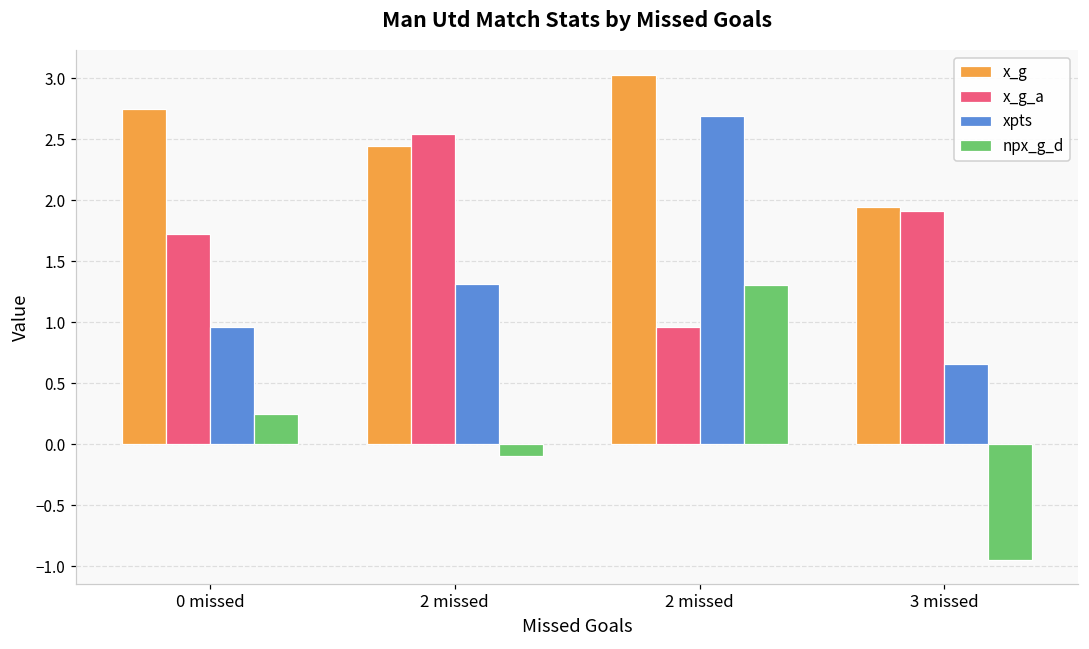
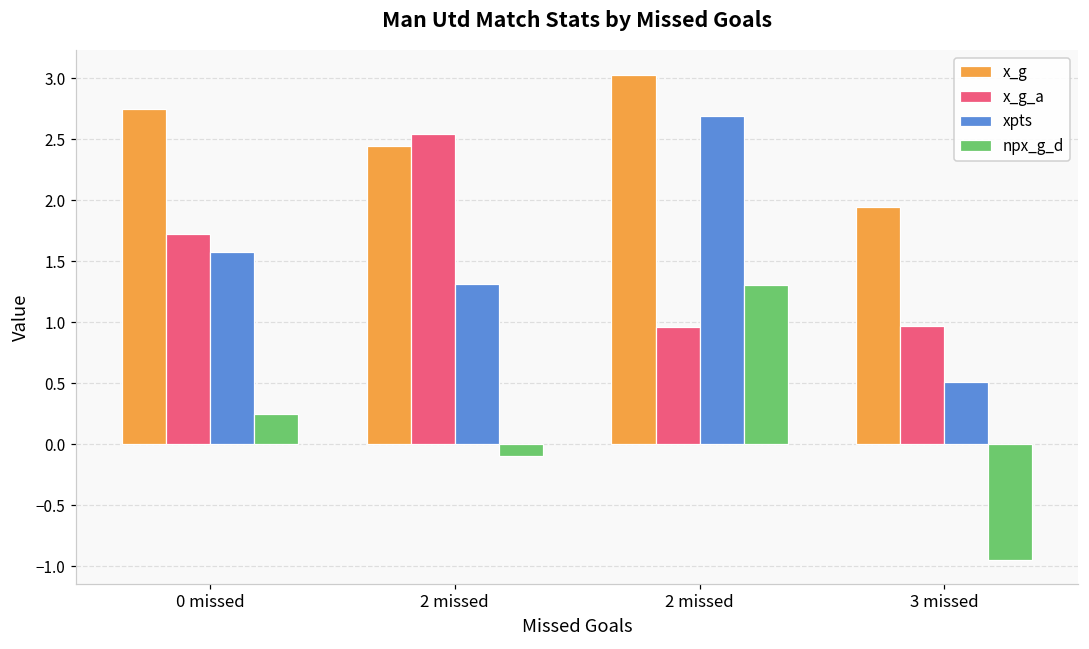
  {
    "x_g": {
      "0 missed": 2.75,
      "3 missed": 1.94
    },
    "x_g_a": {
      "0 missed": 1.72,
-     "3 missed": 1.91
+     "3 missed": 0.97
    },
    "xpts": {
-     "0 missed": 0.96,
-     "3 missed": 0.66
+     "0 missed": 1.58,
+     "3 missed": 0.51
    },
    "npx_g_d": {
      "0 missed": 0.25,
      "3 missed": -0.94
    }
  }
